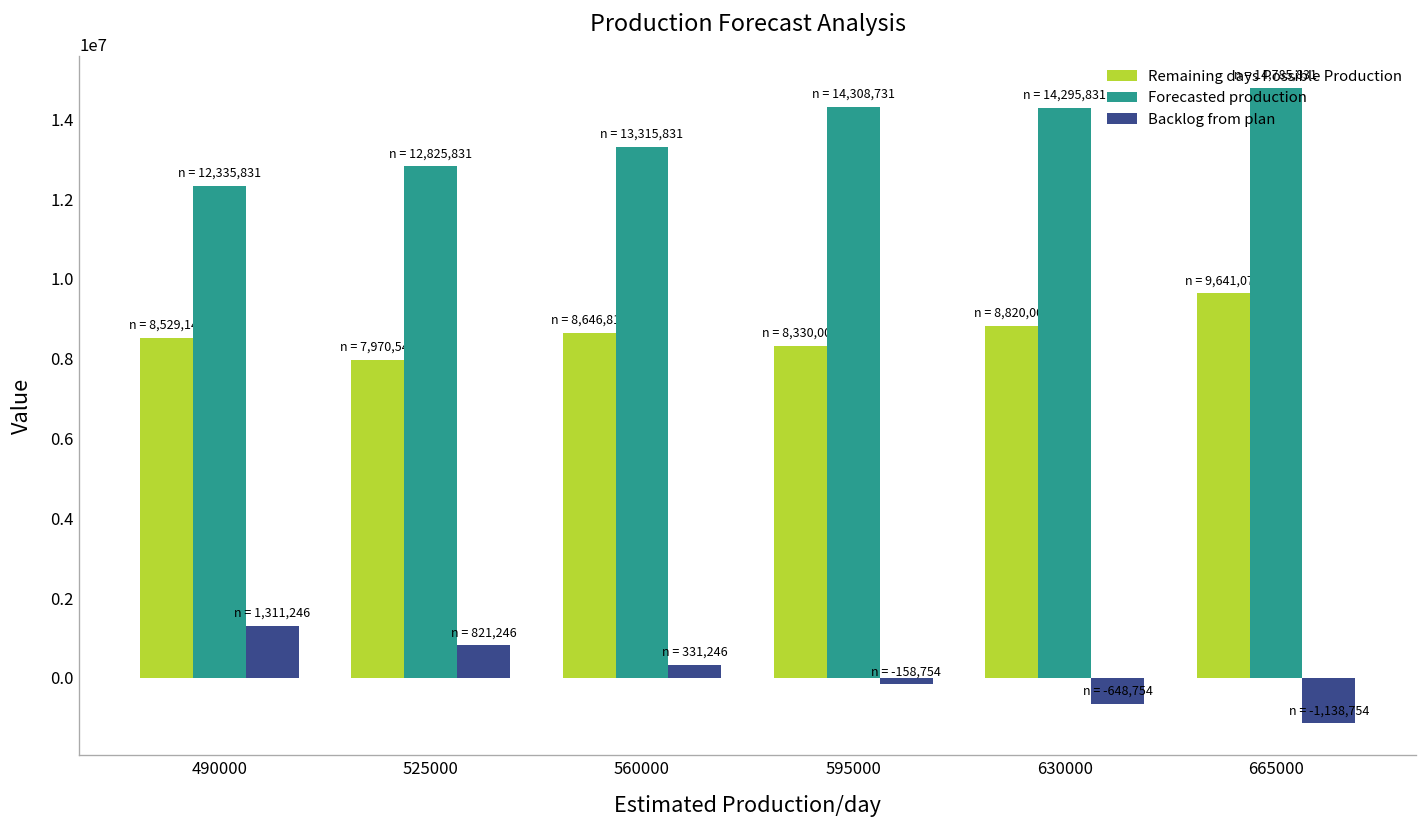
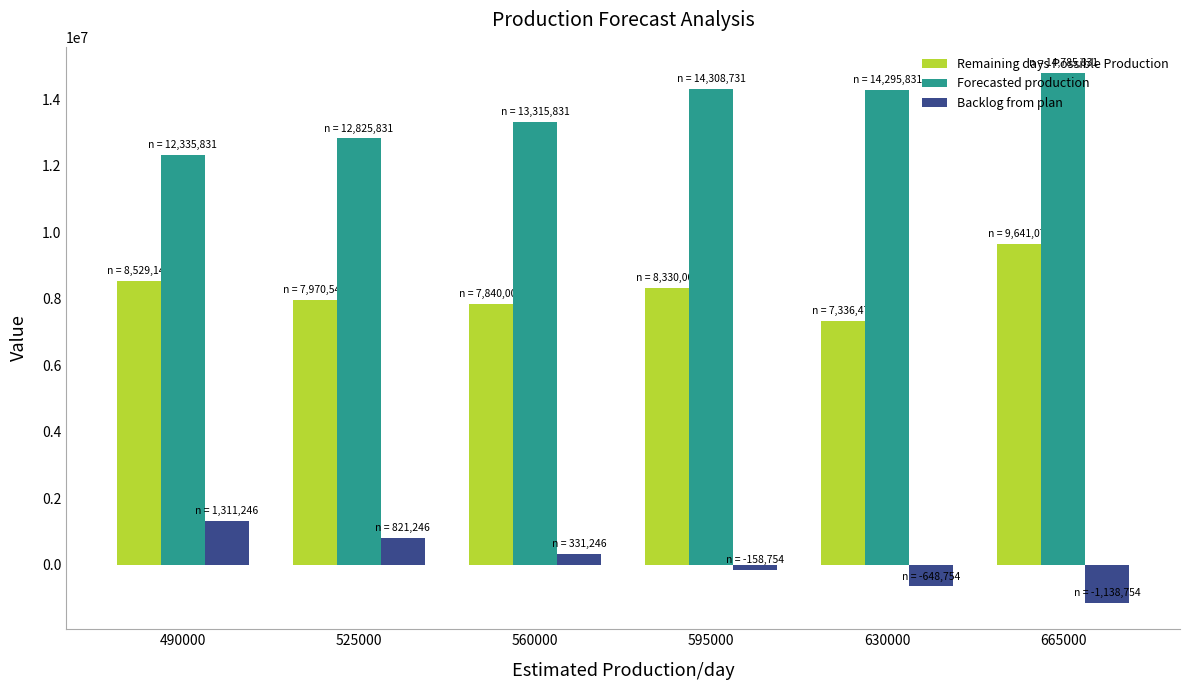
  {
    "Remaining days Possible Production": {
      "490000": "8,529,144",
      "525000": "7,970,542",
-     "560000": "8,646,814",
+     "560000": "7,840,000",
      "595000": "8,330,000",
-     "630000": "8,820,000",
+     "630000": "7,336,472",
      "665000": "9,641,074"
    },
    "Forecasted production": {
      "490000": "12,335,831",
      "525000": "12,825,831",
      "560000": "13,315,831",
      "595000": "14,308,731",
      "630000": "14,295,831",
      "665000": "14,785,831"
    },
    "Backlog from plan": {
      "490000": "1,311,246",
      "525000": "821,246",
      "560000": "331,246",
      "595000": "-158,754",
      "630000": "-648,754",
      "665000": "-1,138,754"
    }
  }
